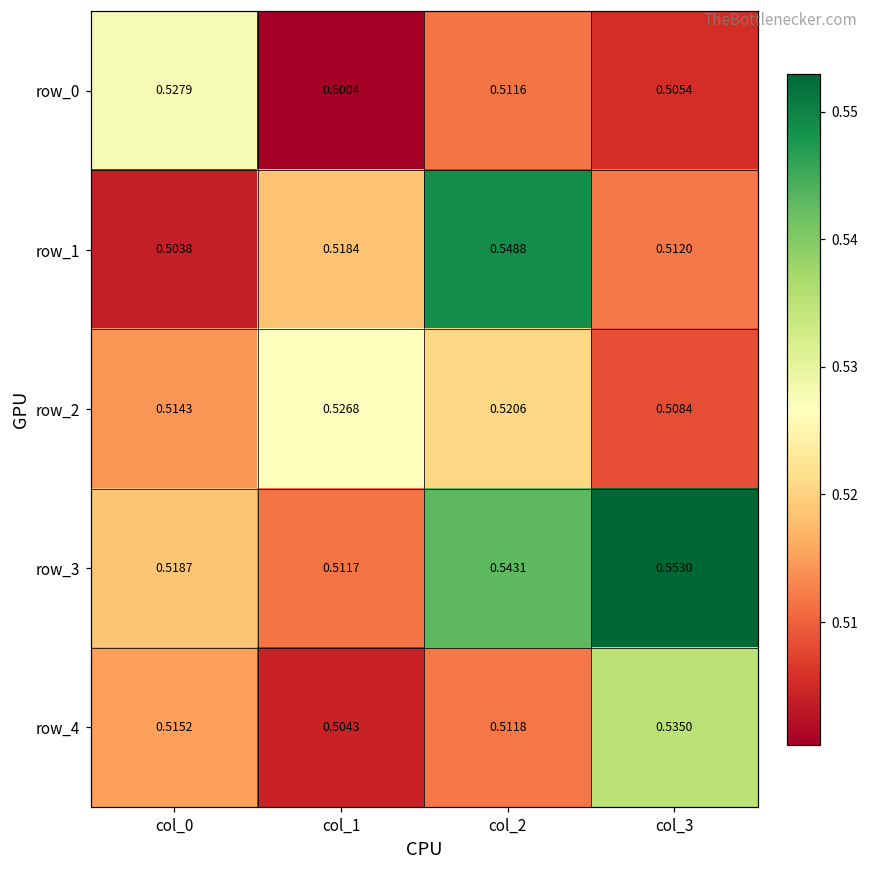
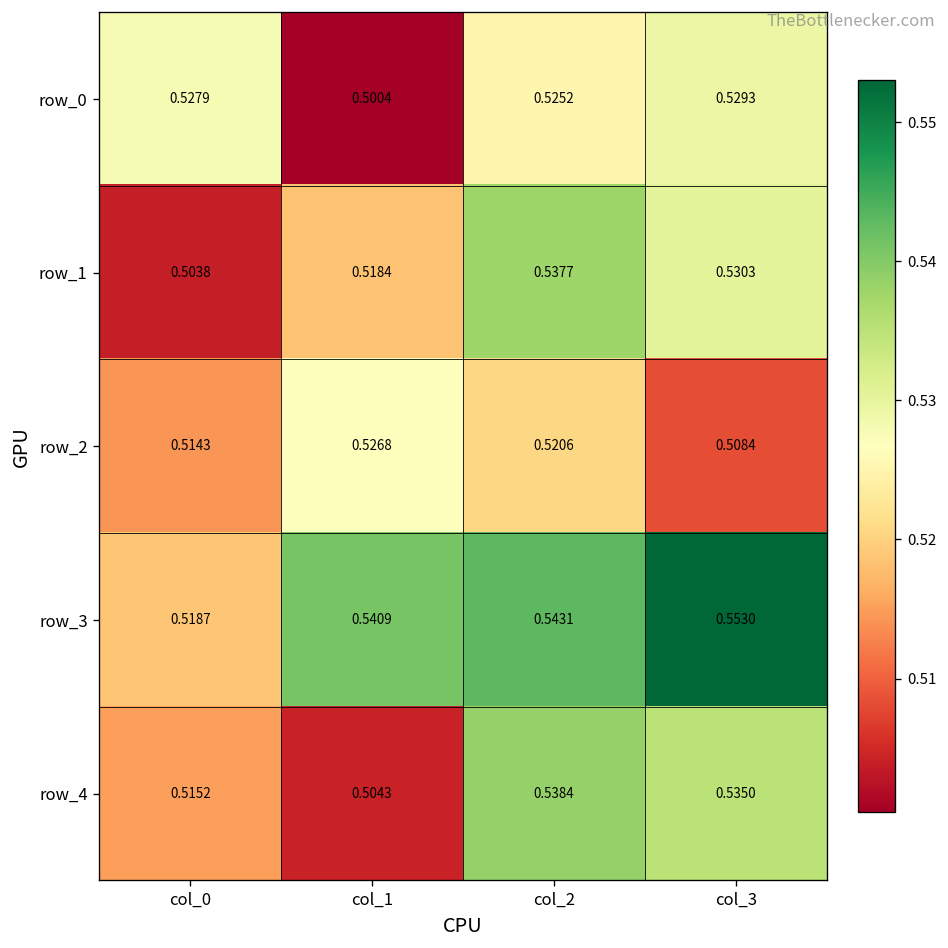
  {
    "row_0": {
      "col_0": 0.5279,
      "col_1": 0.5004,
-     "col_2": 0.5116,
-     "col_3": 0.5054
+     "col_2": 0.5252,
+     "col_3": 0.5293
    },
    "row_1": {
      "col_0": 0.5038,
      "col_1": 0.5184,
-     "col_2": 0.5488,
-     "col_3": 0.5120
+     "col_2": 0.5377,
+     "col_3": 0.5303
    },
    "row_2": {
      "col_0": 0.5143,
      "col_1": 0.5268,
      "col_2": 0.5206,
      "col_3": 0.5084
    },
    "row_3": {
      "col_0": 0.5187,
-     "col_1": 0.5117,
+     "col_1": 0.5409,
      "col_2": 0.5431,
      "col_3": 0.5530
    },
    "row_4": {
      "col_0": 0.5152,
      "col_1": 0.5043,
-     "col_2": 0.5118,
+     "col_2": 0.5384,
      "col_3": 0.5350
    }
  }
